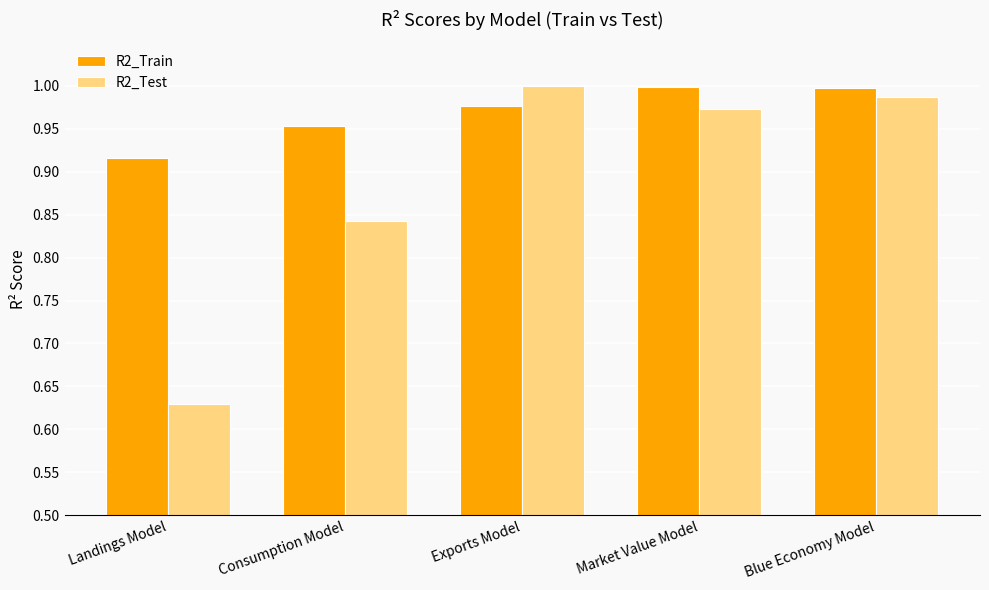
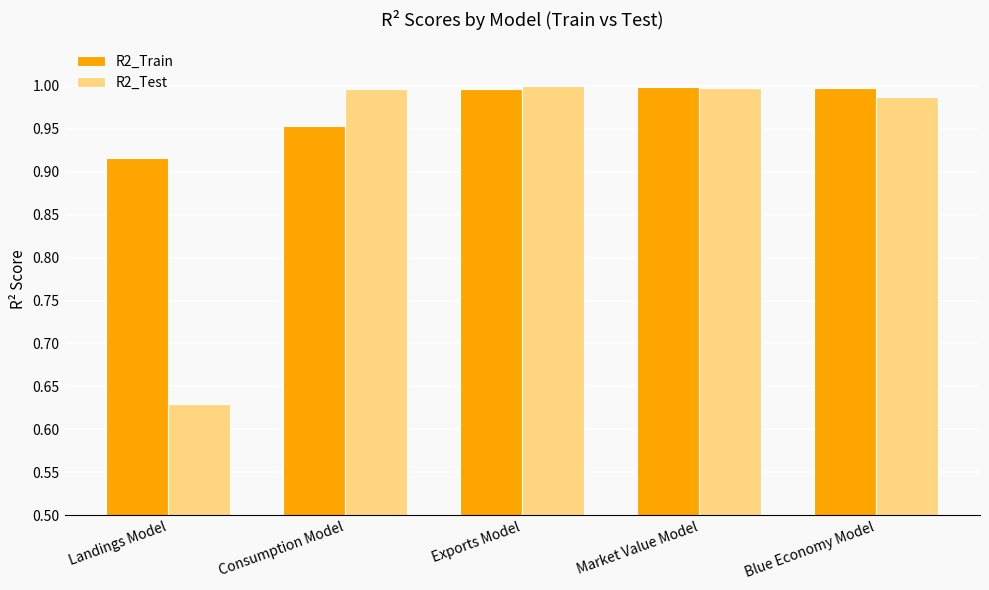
  {
    "R2_Train": {
      "Landings Model": 0.92,
      "Consumption Model": 0.95,
-     "Exports Model": 0.98,
+     "Exports Model": 1.00,
      "Market Value Model": 1.00,
      "Blue Economy Model": 1.00
    },
    "R2_Test": {
      "Landings Model": 0.63,
-     "Consumption Model": 0.84,
+     "Consumption Model": 1.00,
      "Exports Model": 1.00,
-     "Market Value Model": 0.97,
+     "Market Value Model": 1.00,
      "Blue Economy Model": 0.99
    }
  }
